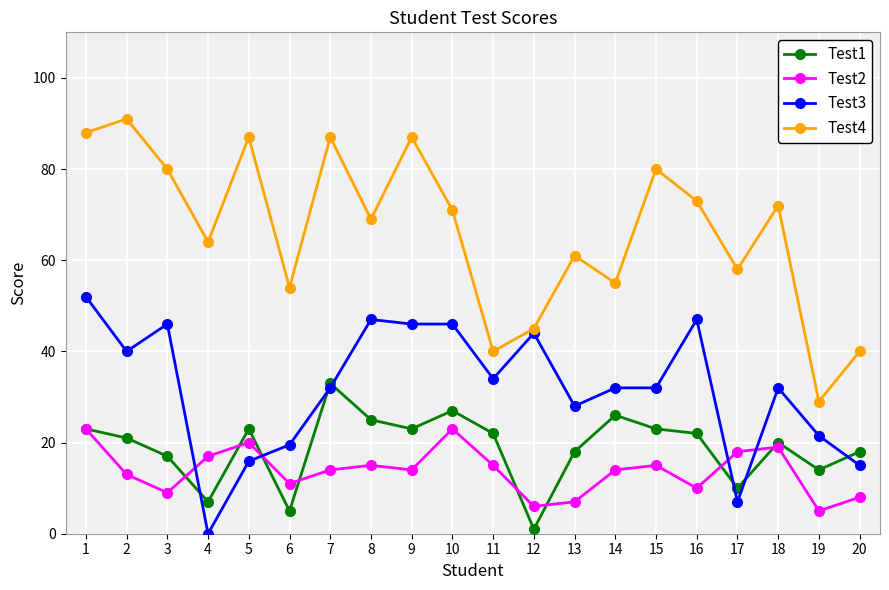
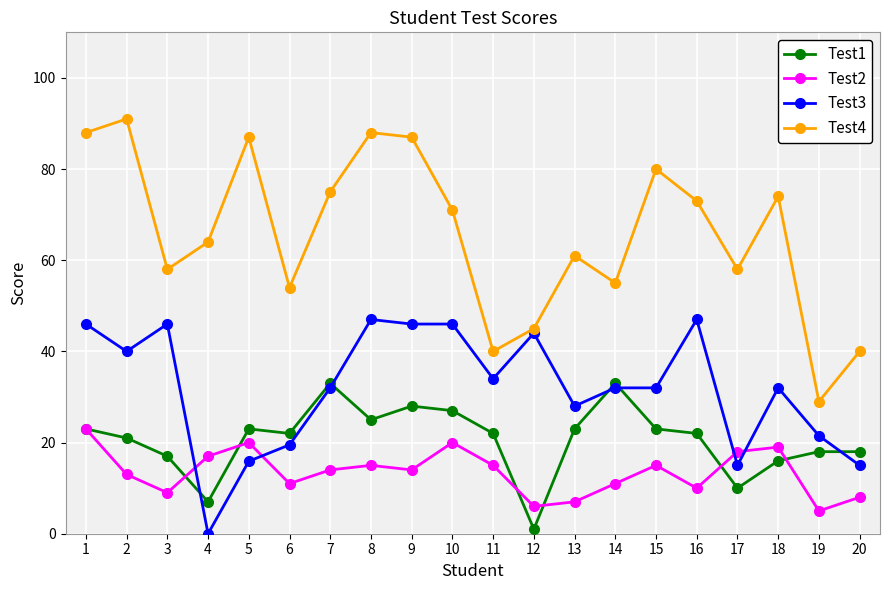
  {
    "Test1": {
      "2": 21,
      "3": 17,
      "4": 7,
      "5": 23,
-     "6": 5,
+     "6": 22,
      "7": 33,
      "8": 25,
-     "9": 23,
+     "9": 28,
      "10": 27,
      "11": 22,
      "12": 1,
-     "13": 18,
-     "14": 26,
+     "13": 23,
+     "14": 33,
      "15": 23,
      "16": 22,
      "17": 10,
-     "18": 20,
-     "19": 14,
+     "18": 16,
+     "19": 18,
      "20": 18
    },
    "Test2": {
      "2": 13,
      "3": 9,
      "4": 17,
      "5": 20,
      "6": 11,
      "7": 14,
      "8": 15,
      "9": 14,
-     "10": 23,
+     "10": 20,
      "11": 15,
      "12": 6,
      "13": 7,
-     "14": 14,
+     "14": 11,
      "15": 15,
      "16": 10,
      "17": 18,
      "18": 19,
      "19": 5,
      "20": 8
    },
    "Test3": {
-     "1": 52,
+     "1": 46,
      "2": 40,
      "3": 46,
      "4": 0,
      "5": 16,
      "6": 20,
      "7": 32,
      "8": 47,
      "9": 46,
      "10": 46,
      "11": 34,
      "12": 44,
      "13": 28,
      "14": 32,
      "15": 32,
      "16": 47,
-     "17": 7,
+     "17": 15,
      "18": 32,
      "19": 22,
      "20": 15
    },
    "Test4": {
      "1": 88,
      "2": 91,
-     "3": 80,
+     "3": 58,
      "4": 64,
      "5": 87,
      "6": 54,
-     "7": 87,
-     "8": 69,
+     "7": 75,
+     "8": 88,
      "9": 87,
      "10": 71,
      "11": 40,
      "12": 45,
      "13": 61,
      "14": 55,
      "15": 80,
      "16": 73,
      "17": 58,
-     "18": 72,
+     "18": 74,
      "19": 29,
      "20": 40
    }
  }
